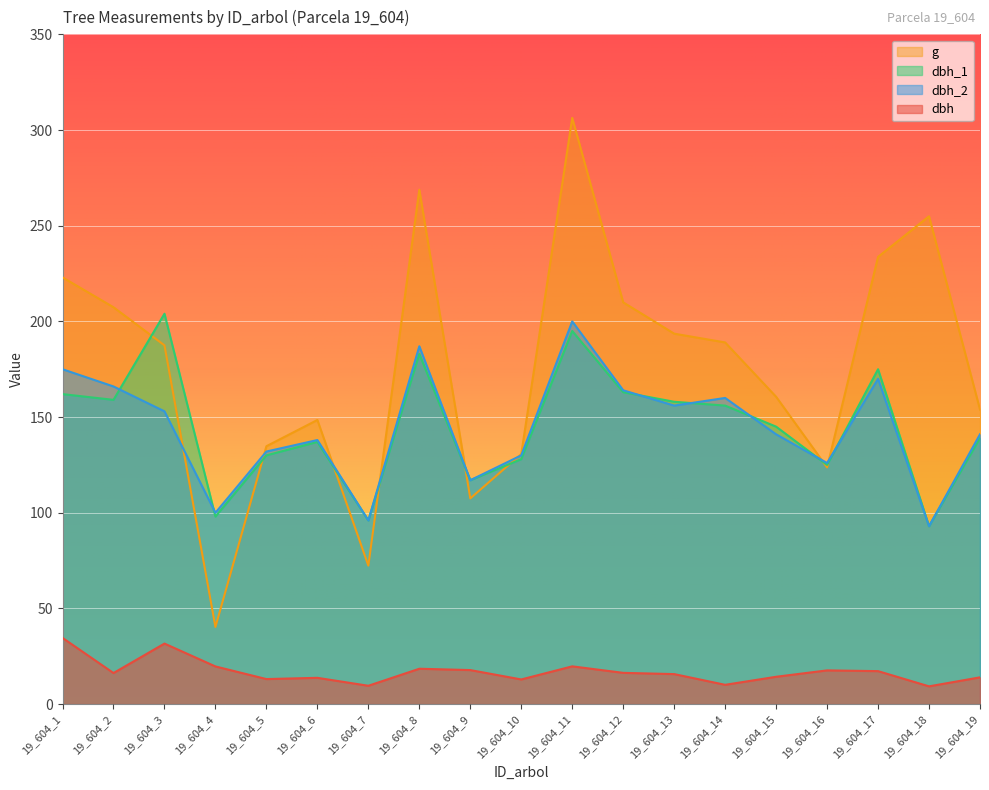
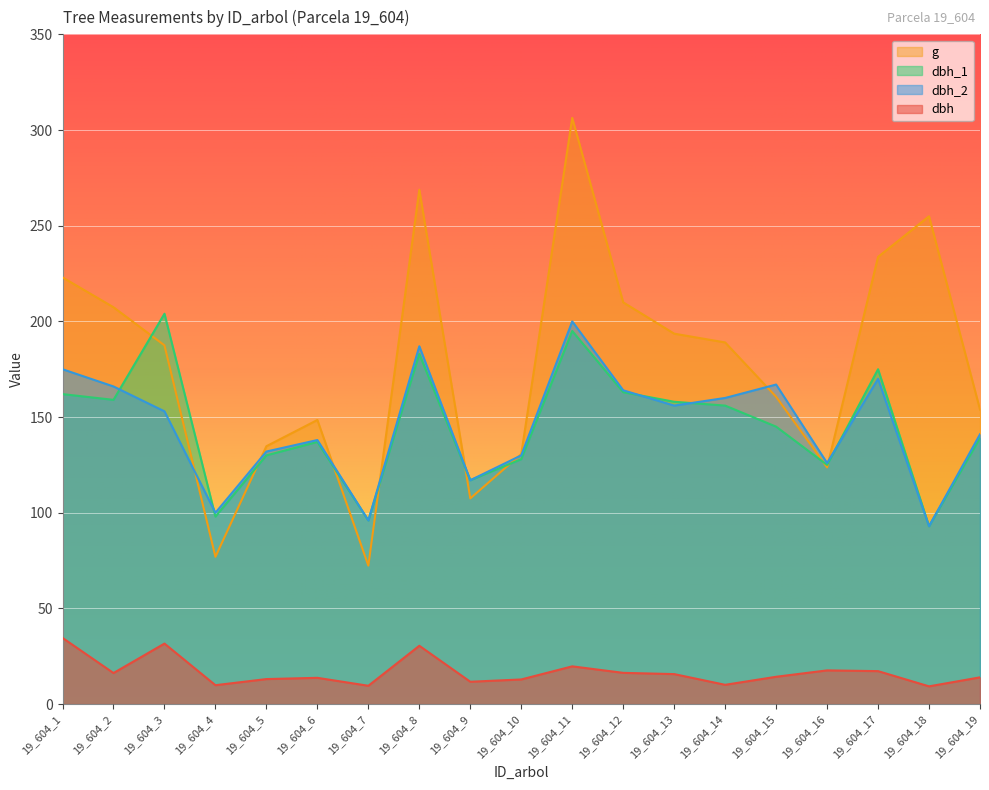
  {
    "g": {
      "19_604_1": 223,
      "19_604_2": 207,
      "19_604_3": 187,
-     "19_604_4": 40,
+     "19_604_4": 77,
      "19_604_5": 135,
      "19_604_6": 148,
      "19_604_7": 72,
      "19_604_8": 269,
      "19_604_9": 108,
      "19_604_11": 306,
      "19_604_12": 210,
      "19_604_13": 194,
      "19_604_14": 189,
      "19_604_15": 161,
      "19_604_17": 234,
      "19_604_18": 255,
      "19_604_19": 154
    },
    "dbh_1": {
      "19_604_1": 162,
      "19_604_2": 159,
      "19_604_3": 204,
      "19_604_4": 98,
      "19_604_5": 130,
      "19_604_8": 183,
      "19_604_10": 128,
      "19_604_11": 195,
      "19_604_13": 158,
      "19_604_14": 156,
      "19_604_15": 145,
      "19_604_17": 175,
      "19_604_19": 139
    },
    "dbh_2": {
      "19_604_1": 175,
      "19_604_2": 166,
      "19_604_3": 153,
      "19_604_4": 100,
      "19_604_5": 132,
      "19_604_8": 187,
      "19_604_11": 200,
      "19_604_13": 156,
      "19_604_14": 160,
-     "19_604_15": 141,
+     "19_604_15": 167,
      "19_604_17": 170,
      "19_604_19": 141
    },
    "dbh": {
      "19_604_1": 35,
      "19_604_2": 16,
      "19_604_3": 32,
-     "19_604_4": 20,
+     "19_604_4": 10,
      "19_604_5": 13,
      "19_604_6": 14,
      "19_604_7": 10,
-     "19_604_8": 19,
-     "19_604_9": 18,
+     "19_604_8": 31,
+     "19_604_9": 12,
      "19_604_10": 13,
      "19_604_11": 20,
      "19_604_12": 16,
      "19_604_13": 16,
      "19_604_14": 10,
      "19_604_15": 14,
      "19_604_16": 18,
      "19_604_17": 17,
      "19_604_18": 9,
      "19_604_19": 14
    }
  }
